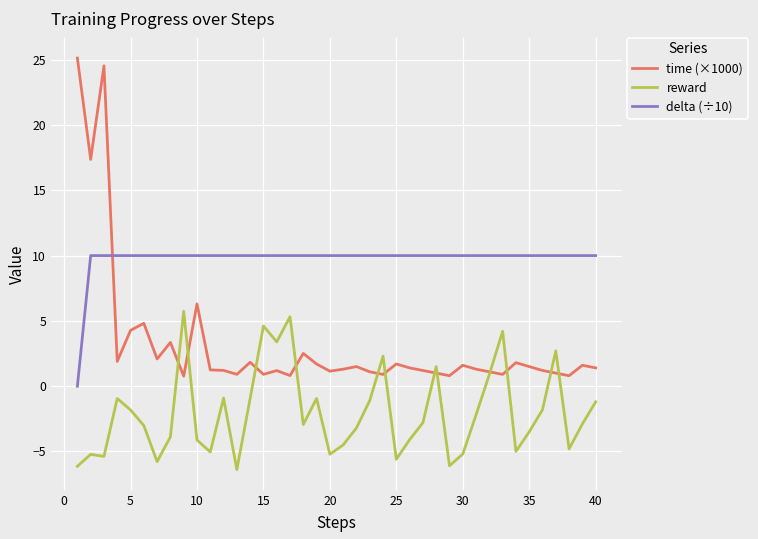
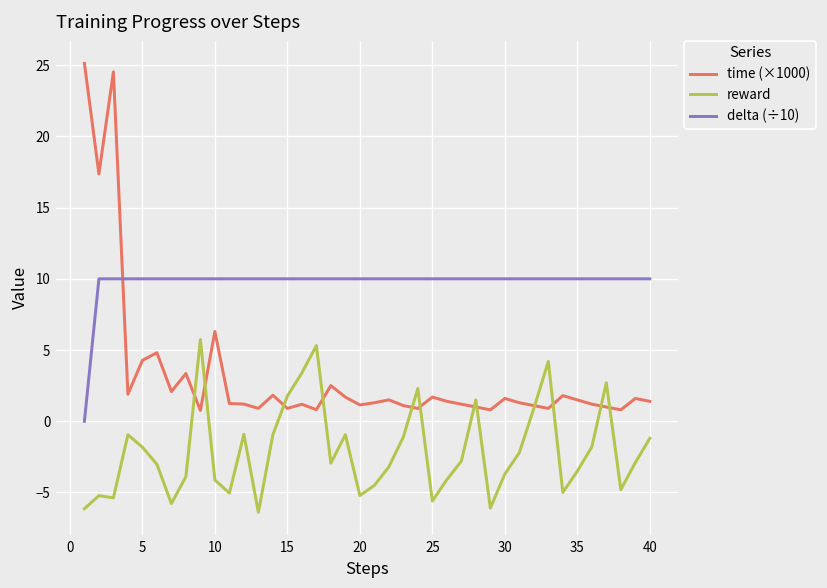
  {
    "time (×1000)": {
      "5": 4.3,
      "10": 6.3,
      "15": 0.9,
      "20": 1.1,
      "25": 1.7,
      "30": 1.6,
      "35": 1.5,
      "40": 1.4
    },
    "reward": {
      "5": -1.8,
      "10": -4.1,
-     "15": 4.6,
+     "15": 1.8,
      "20": -5.2,
      "25": -5.6,
-     "30": -5.2,
+     "30": -3.7,
      "35": -3.5,
      "40": -1.2
    },
    "delta (÷10)": {
      "5": 10.0,
      "10": 10.0,
      "15": 10.0,
      "20": 10.0,
      "25": 10.0,
      "30": 10.0,
      "35": 10.0,
      "40": 10.0
    }
  }
